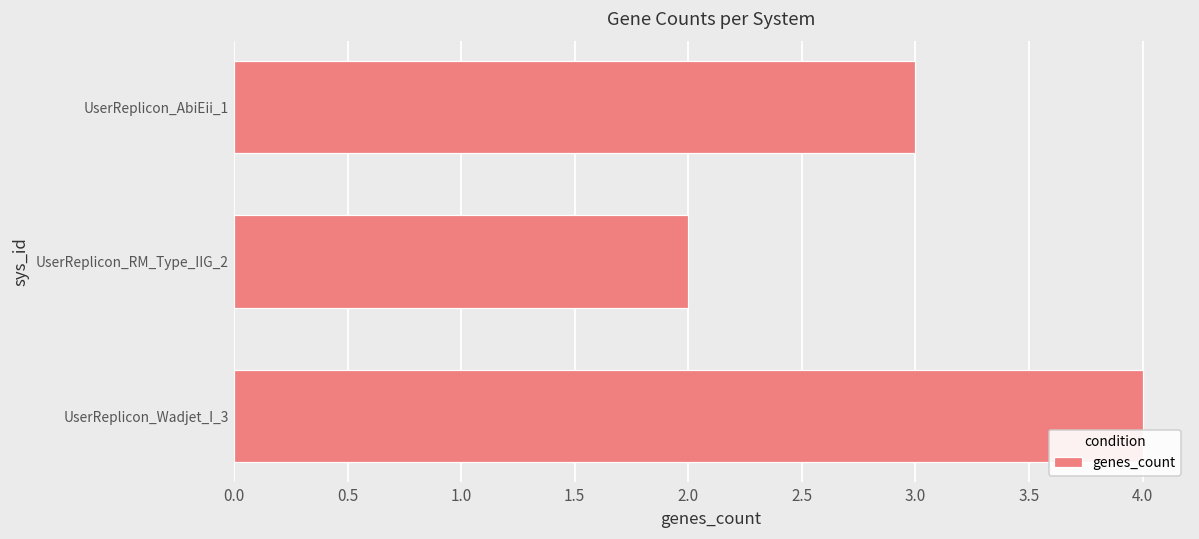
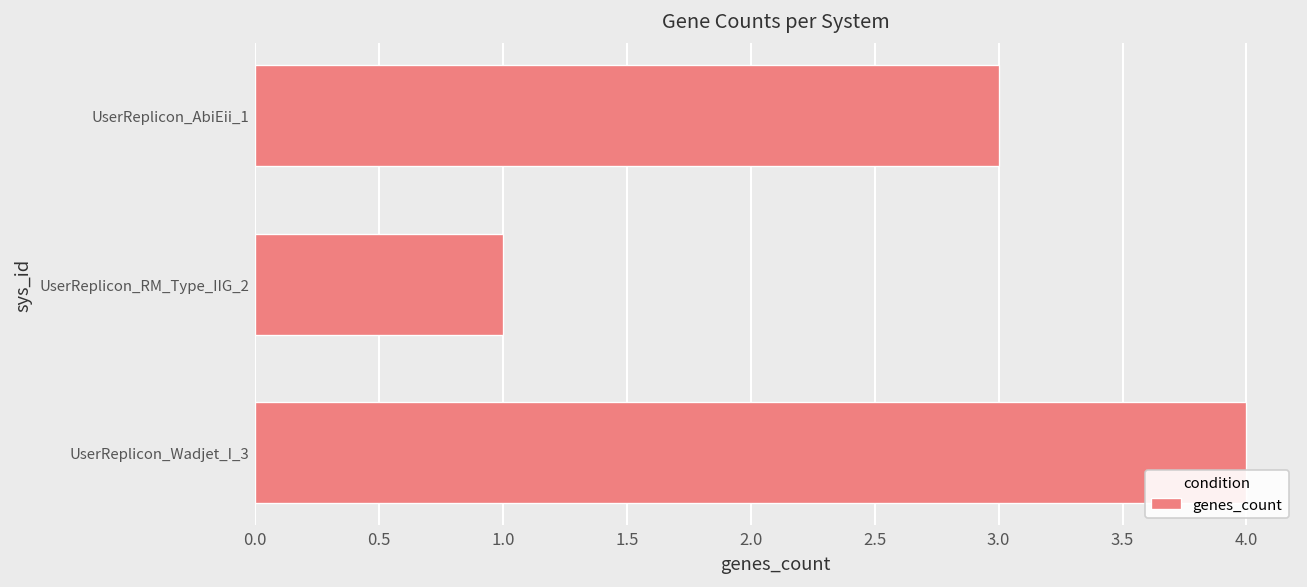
  {
    "UserReplicon_AbiEii_1": 3,
-   "UserReplicon_RM_Type_IIG_2": 2,
+   "UserReplicon_RM_Type_IIG_2": 1,
    "UserReplicon_Wadjet_I_3": 4
  }
